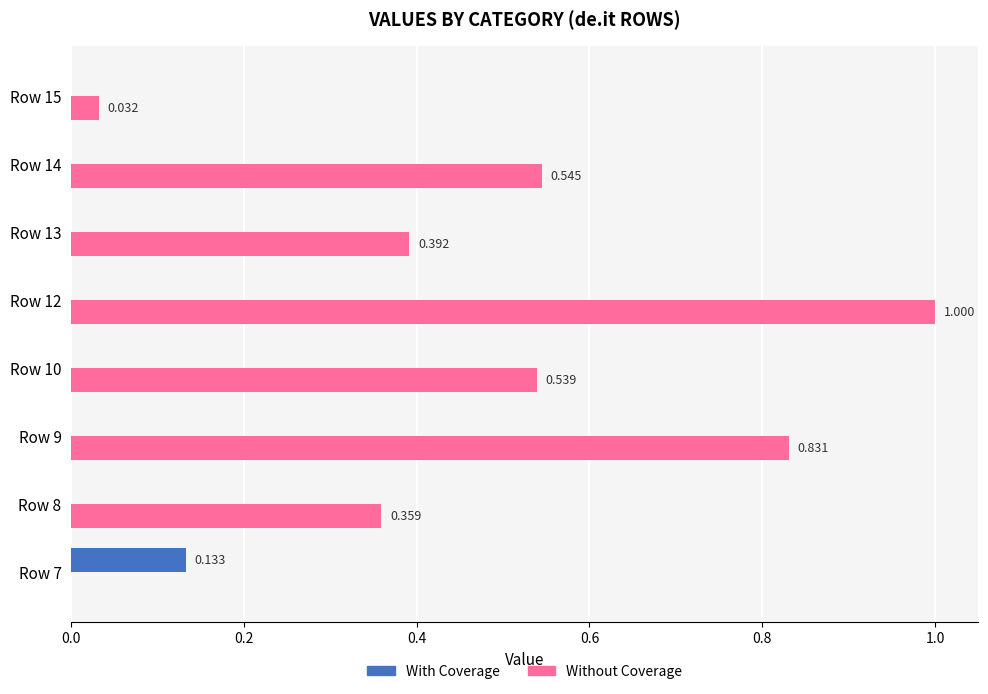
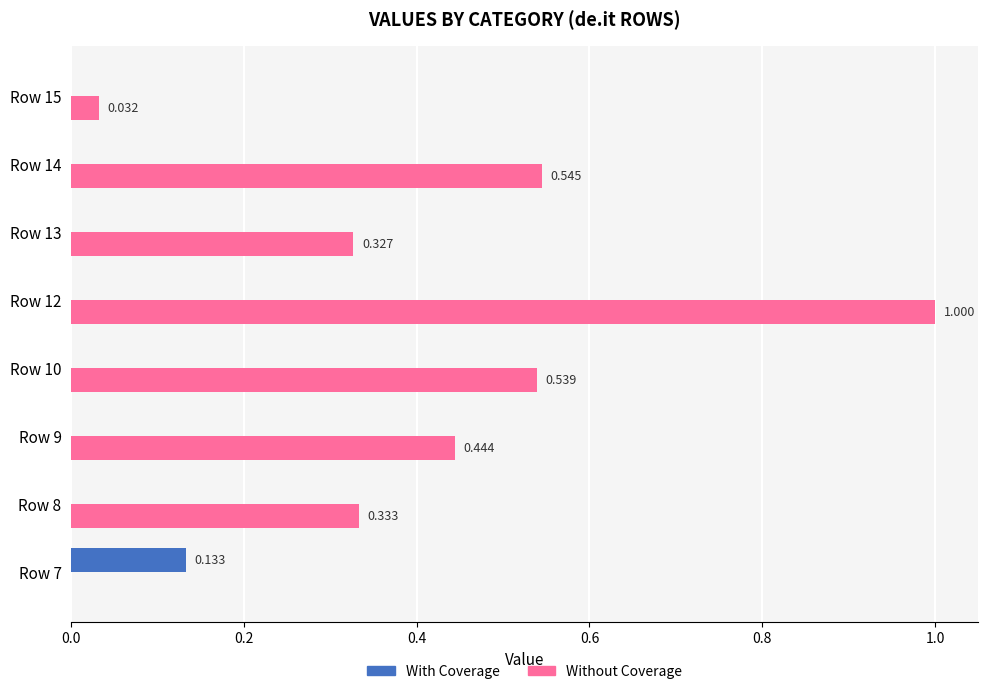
  {
    "With Coverage": {
      "Row 7": 0.133
    },
    "Without Coverage": {
      "Row 15": 0.032,
      "Row 14": 0.545,
-     "Row 13": 0.392,
+     "Row 13": 0.327,
      "Row 12": 1.000,
      "Row 10": 0.539,
-     "Row 9": 0.831,
-     "Row 8": 0.359
+     "Row 9": 0.444,
+     "Row 8": 0.333
    }
  }
